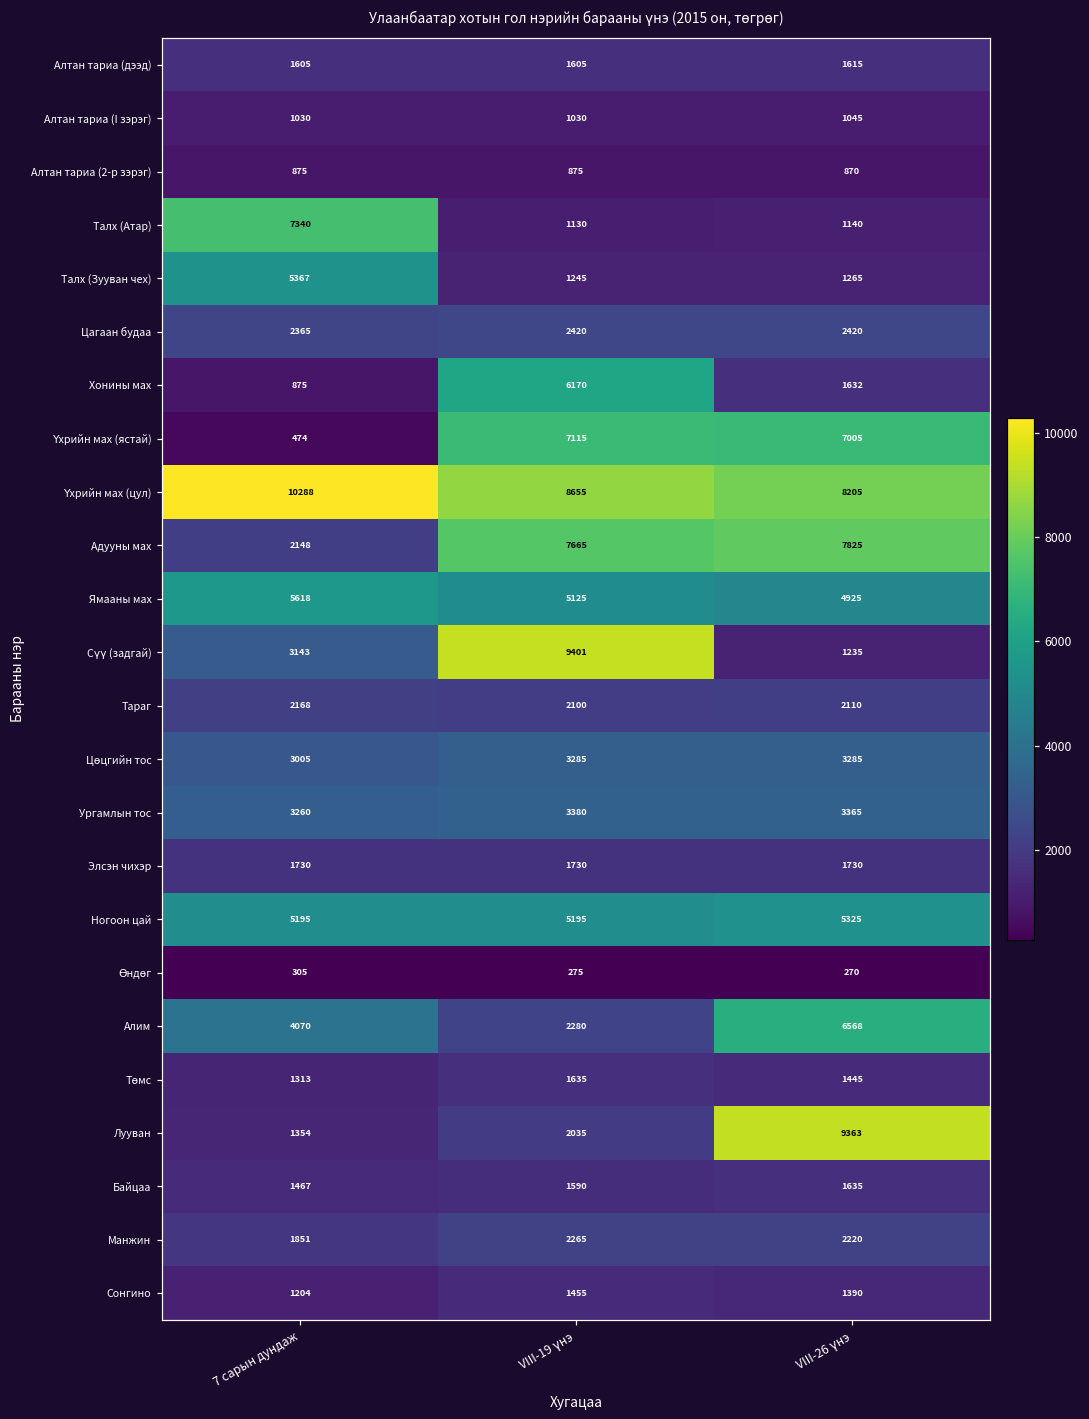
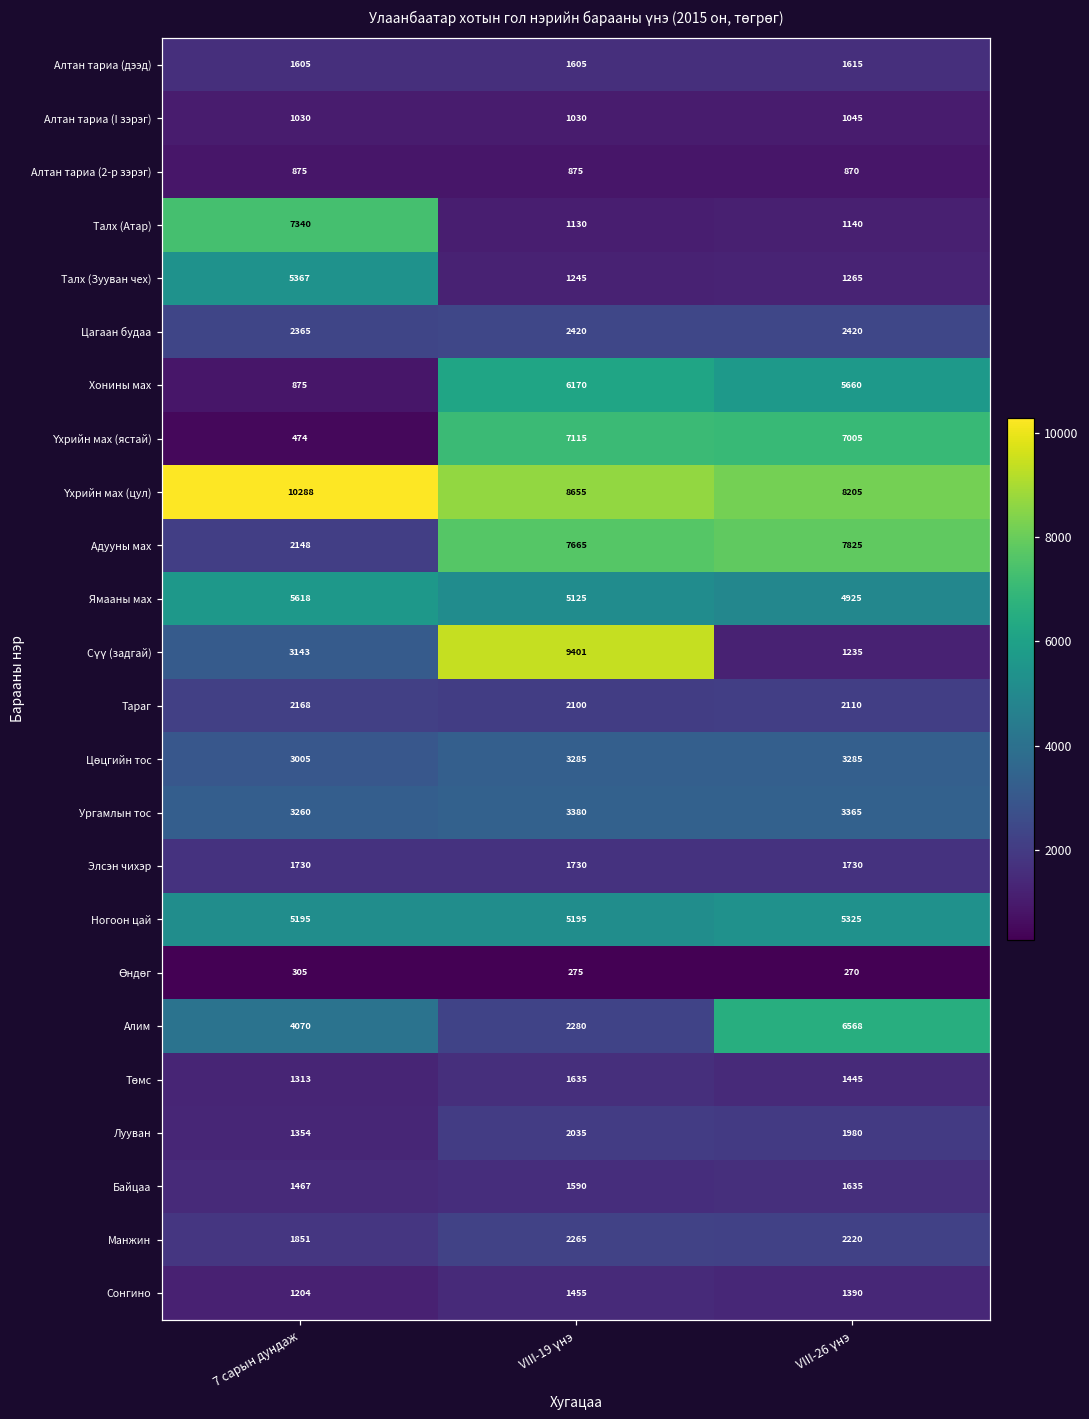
  {
    "Алтан тариа (дээд)": {
      "7 сарын дундаж": 1605,
      "VIII-19 үнэ": 1605,
      "VIII-26 үнэ": 1615
    },
    "Алтан тариа (I зэрэг)": {
      "7 сарын дундаж": 1030,
      "VIII-19 үнэ": 1030,
      "VIII-26 үнэ": 1045
    },
    "Алтан тариа (2-р зэрэг)": {
      "7 сарын дундаж": 875,
      "VIII-19 үнэ": 875,
      "VIII-26 үнэ": 870
    },
    "Талх (Атар)": {
      "7 сарын дундаж": 7340,
      "VIII-19 үнэ": 1130,
      "VIII-26 үнэ": 1140
    },
    "Талх (Зууван чех)": {
      "7 сарын дундаж": 5367,
      "VIII-19 үнэ": 1245,
      "VIII-26 үнэ": 1265
    },
    "Цагаан будаа": {
      "7 сарын дундаж": 2365,
      "VIII-19 үнэ": 2420,
      "VIII-26 үнэ": 2420
    },
    "Хонины мах": {
      "7 сарын дундаж": 875,
      "VIII-19 үнэ": 6170,
-     "VIII-26 үнэ": 1632
+     "VIII-26 үнэ": 5660
    },
    "Үхрийн мах (ястай)": {
      "7 сарын дундаж": 474,
      "VIII-19 үнэ": 7115,
      "VIII-26 үнэ": 7005
    },
    "Үхрийн мах (цул)": {
      "7 сарын дундаж": 10288,
      "VIII-19 үнэ": 8655,
      "VIII-26 үнэ": 8205
    },
    "Адууны мах": {
      "7 сарын дундаж": 2148,
      "VIII-19 үнэ": 7665,
      "VIII-26 үнэ": 7825
    },
    "Ямааны мах": {
      "7 сарын дундаж": 5618,
      "VIII-19 үнэ": 5125,
      "VIII-26 үнэ": 4925
    },
    "Сүү (задгай)": {
      "7 сарын дундаж": 3143,
      "VIII-19 үнэ": 9401,
      "VIII-26 үнэ": 1235
    },
    "Тараг": {
      "7 сарын дундаж": 2168,
      "VIII-19 үнэ": 2100,
      "VIII-26 үнэ": 2110
    },
    "Цөцгийн тос": {
      "7 сарын дундаж": 3005,
      "VIII-19 үнэ": 3285,
      "VIII-26 үнэ": 3285
    },
    "Ургамлын тос": {
      "7 сарын дундаж": 3260,
      "VIII-19 үнэ": 3380,
      "VIII-26 үнэ": 3365
    },
    "Элсэн чихэр": {
      "7 сарын дундаж": 1730,
      "VIII-19 үнэ": 1730,
      "VIII-26 үнэ": 1730
    },
    "Ногоон цай": {
      "7 сарын дундаж": 5195,
      "VIII-19 үнэ": 5195,
      "VIII-26 үнэ": 5325
    },
    "Өндөг": {
      "7 сарын дундаж": 305,
      "VIII-19 үнэ": 275,
      "VIII-26 үнэ": 270
    },
    "Алим": {
      "7 сарын дундаж": 4070,
      "VIII-19 үнэ": 2280,
      "VIII-26 үнэ": 6568
    },
    "Төмс": {
      "7 сарын дундаж": 1313,
      "VIII-19 үнэ": 1635,
      "VIII-26 үнэ": 1445
    },
    "Лууван": {
      "7 сарын дундаж": 1354,
      "VIII-19 үнэ": 2035,
-     "VIII-26 үнэ": 9363
+     "VIII-26 үнэ": 1980
    },
    "Байцаа": {
      "7 сарын дундаж": 1467,
      "VIII-19 үнэ": 1590,
      "VIII-26 үнэ": 1635
    },
    "Манжин": {
      "7 сарын дундаж": 1851,
      "VIII-19 үнэ": 2265,
      "VIII-26 үнэ": 2220
    },
    "Сонгино": {
      "7 сарын дундаж": 1204,
      "VIII-19 үнэ": 1455,
      "VIII-26 үнэ": 1390
    }
  }
